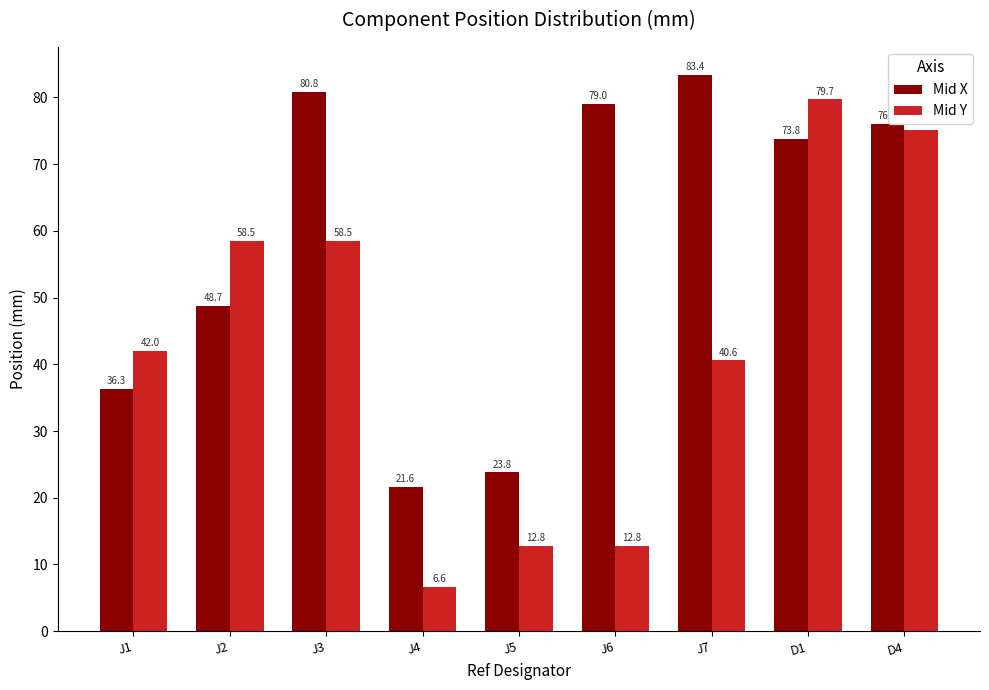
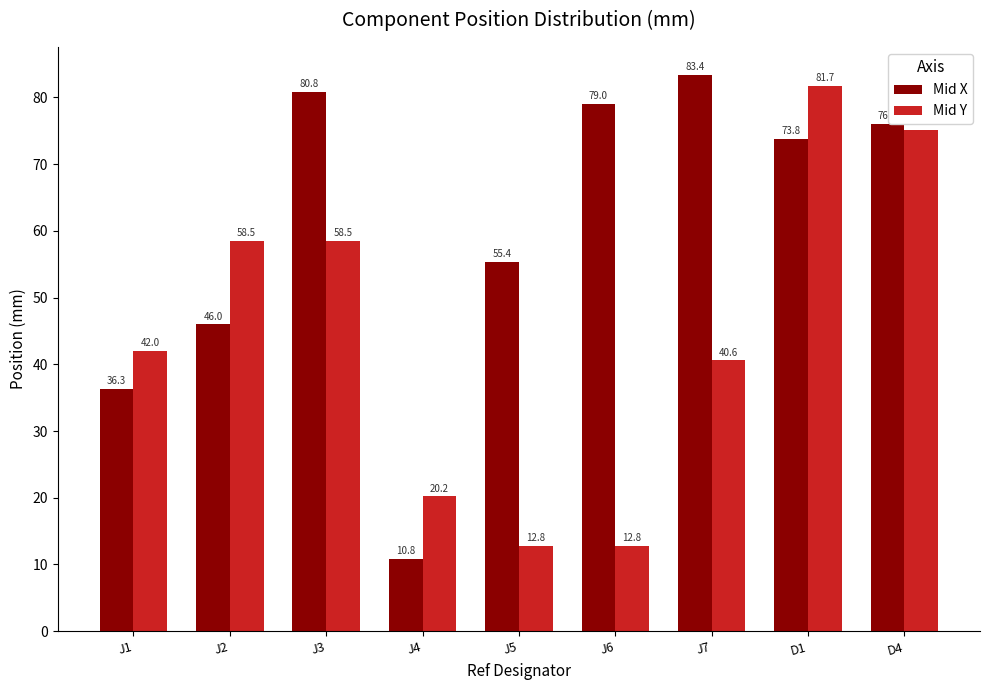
  {
    "Mid X": {
      "J1": 36.3,
-     "J2": 48.7,
+     "J2": 46.0,
      "J3": 80.8,
-     "J4": 21.6,
-     "J5": 23.8,
+     "J4": 10.8,
+     "J5": 55.4,
      "J6": 79.0,
      "J7": 83.4,
      "D1": 73.8
    },
    "Mid Y": {
      "J1": 42.0,
      "J2": 58.5,
      "J3": 58.5,
-     "J4": 6.6,
+     "J4": 20.2,
      "J5": 12.8,
      "J6": 12.8,
      "J7": 40.6,
-     "D1": 79.7
+     "D1": 81.7
    }
  }
